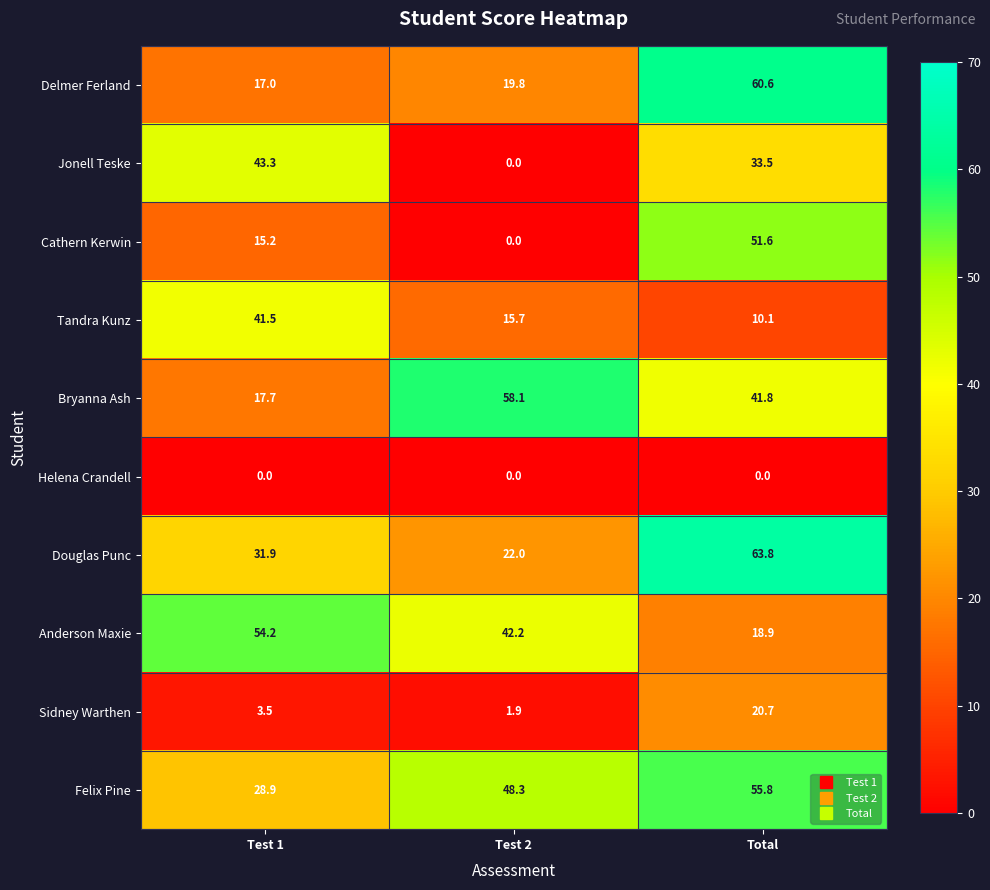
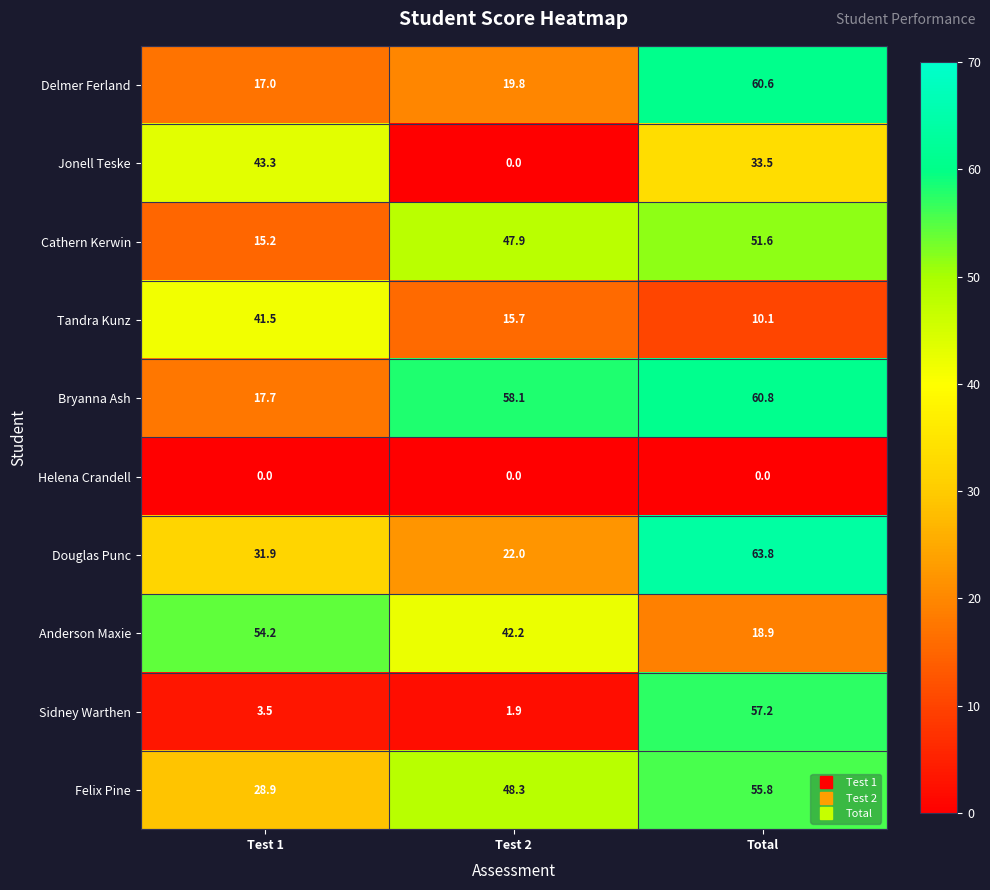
  {
    "Delmer Ferland": {
      "Test 1": 17.0,
      "Test 2": 19.8,
      "Total": 60.6
    },
    "Jonell Teske": {
      "Test 1": 43.3,
      "Test 2": 0.0,
      "Total": 33.5
    },
    "Cathern Kerwin": {
      "Test 1": 15.2,
-     "Test 2": 0.0,
+     "Test 2": 47.9,
      "Total": 51.6
    },
    "Tandra Kunz": {
      "Test 1": 41.5,
      "Test 2": 15.7,
      "Total": 10.1
    },
    "Bryanna Ash": {
      "Test 1": 17.7,
      "Test 2": 58.1,
-     "Total": 41.8
+     "Total": 60.8
    },
    "Helena Crandell": {
      "Test 1": 0.0,
      "Test 2": 0.0,
      "Total": 0.0
    },
    "Douglas Punc": {
      "Test 1": 31.9,
      "Test 2": 22.0,
      "Total": 63.8
    },
    "Anderson Maxie": {
      "Test 1": 54.2,
      "Test 2": 42.2,
      "Total": 18.9
    },
    "Sidney Warthen": {
      "Test 1": 3.5,
      "Test 2": 1.9,
-     "Total": 20.7
+     "Total": 57.2
    },
    "Felix Pine": {
      "Test 1": 28.9,
      "Test 2": 48.3,
      "Total": 55.8
    }
  }
